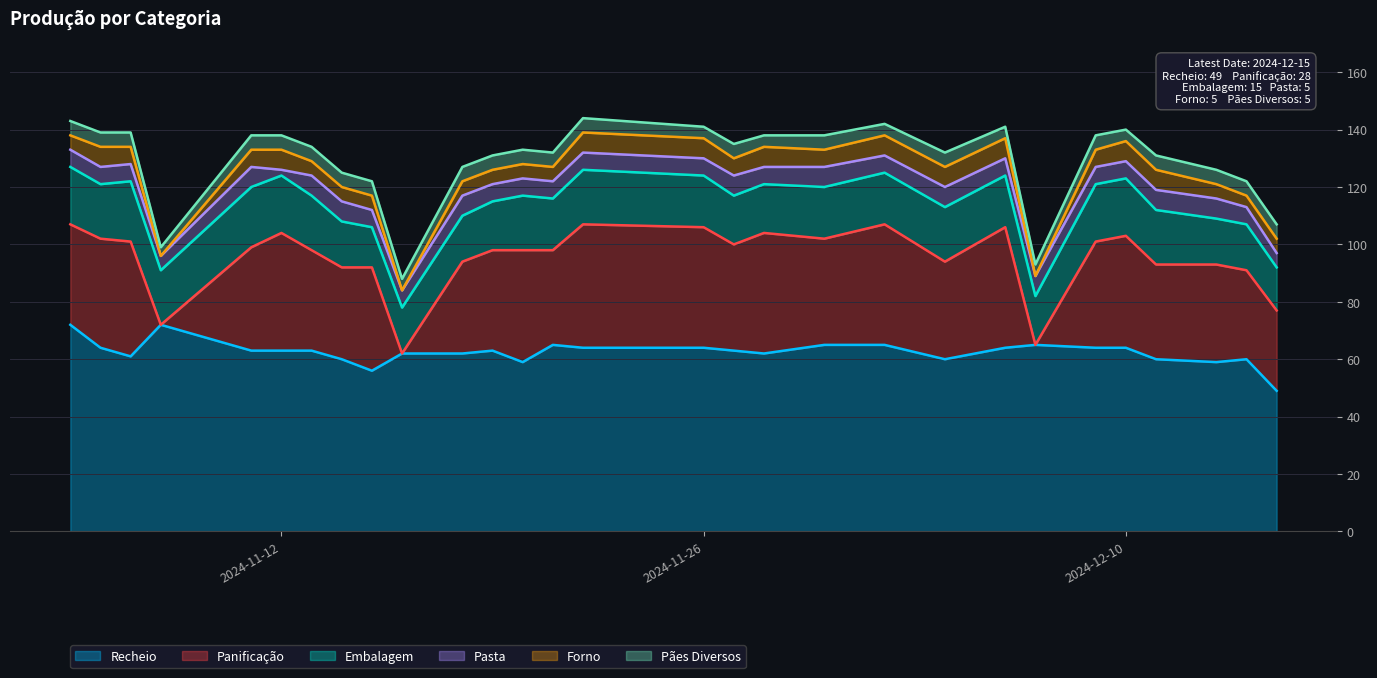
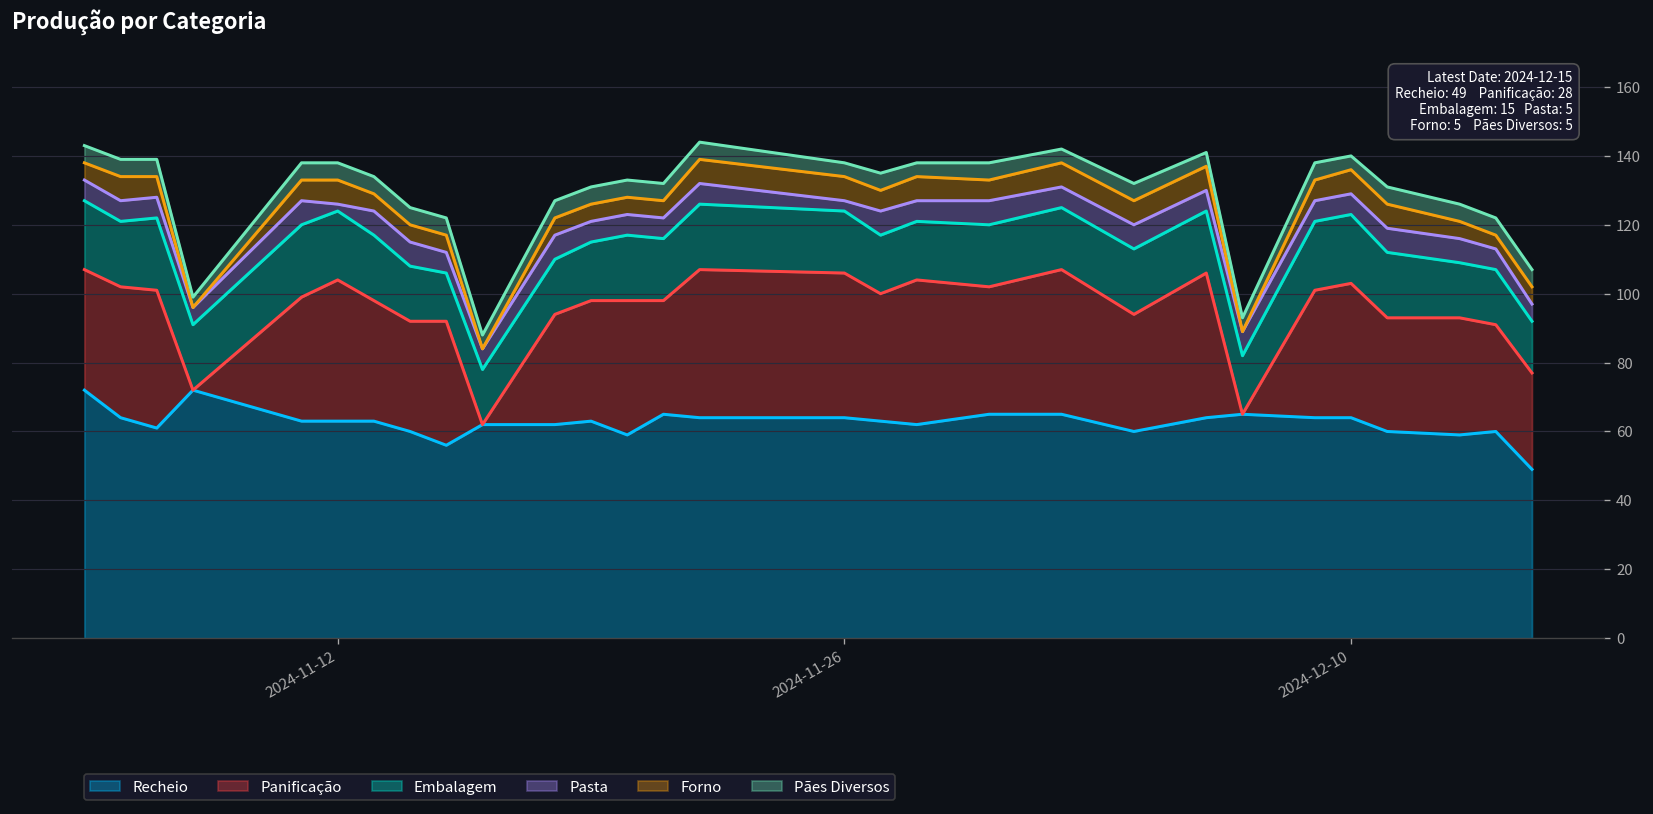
  {
    "Pasta": {
      "2024-11-12": 2,
-     "2024-11-26": 6,
+     "2024-11-26": 3,
      "2024-12-10": 6
    }
  }
